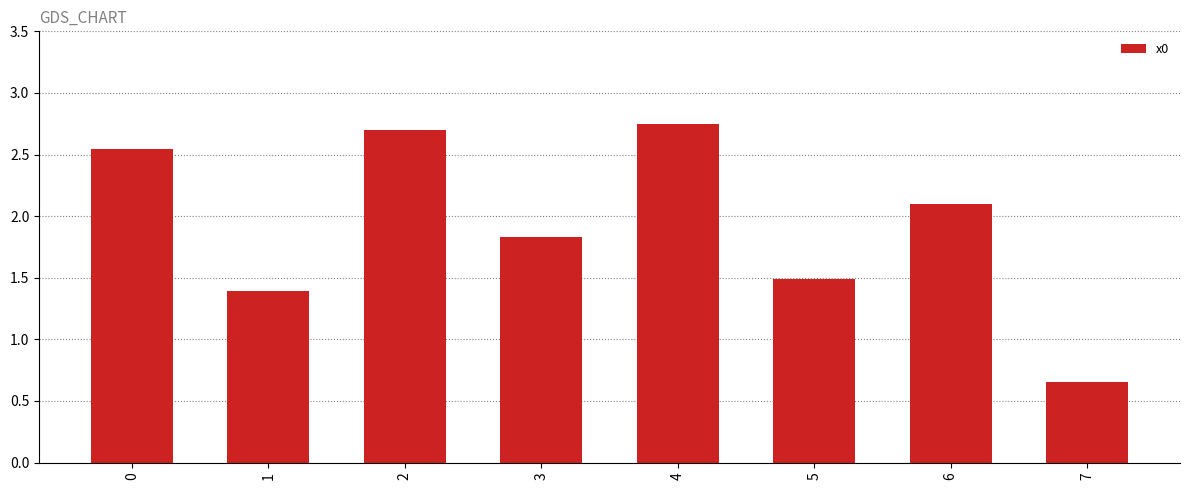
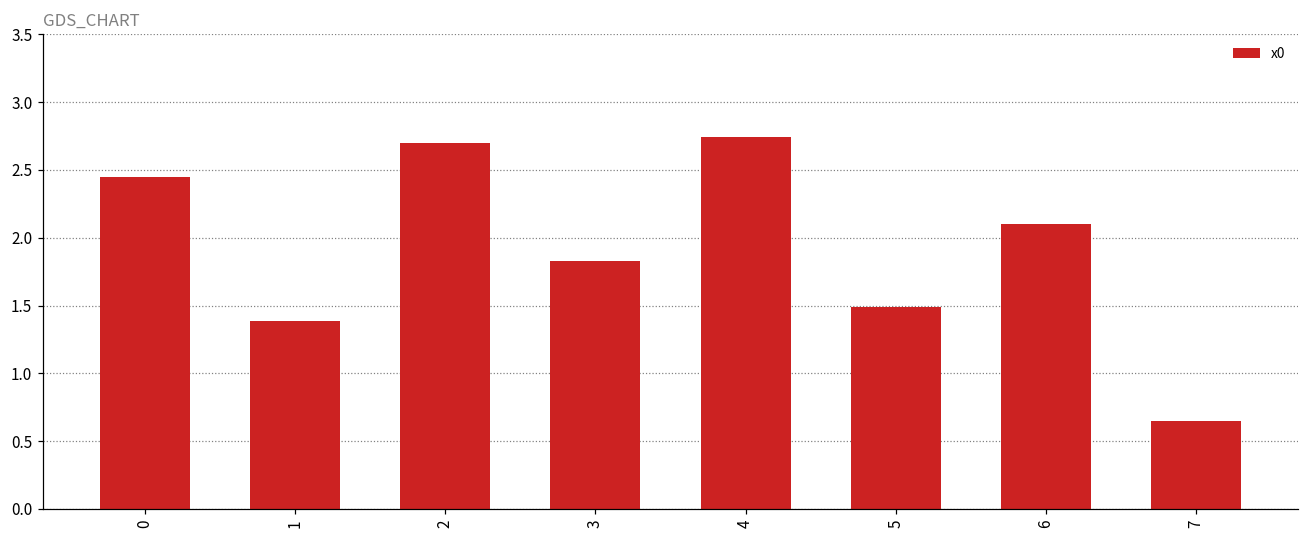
  {
-   "0": 2.55,
+   "0": 2.45,
    "1": 1.39,
    "2": 2.70,
    "3": 1.83,
    "4": 2.74,
    "5": 1.49,
    "6": 2.10,
    "7": 0.65
  }
